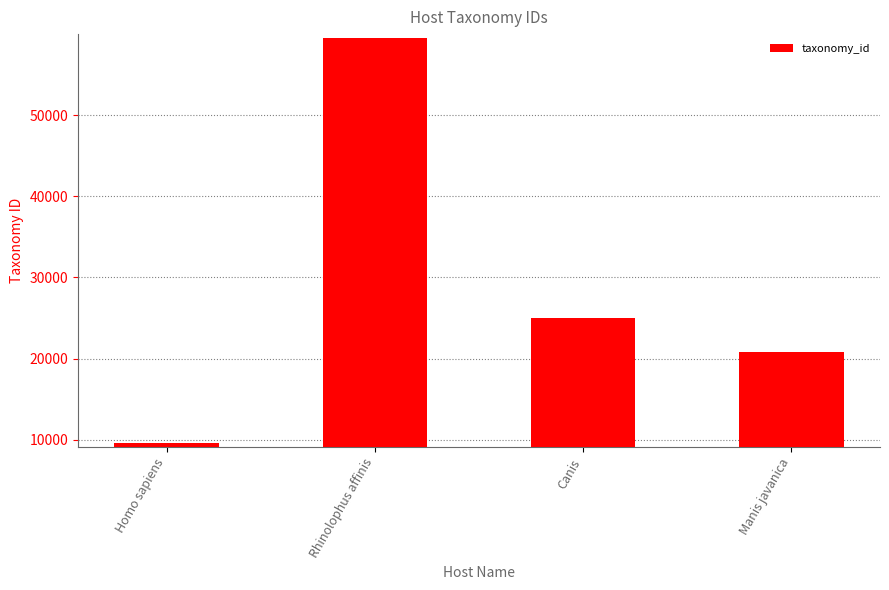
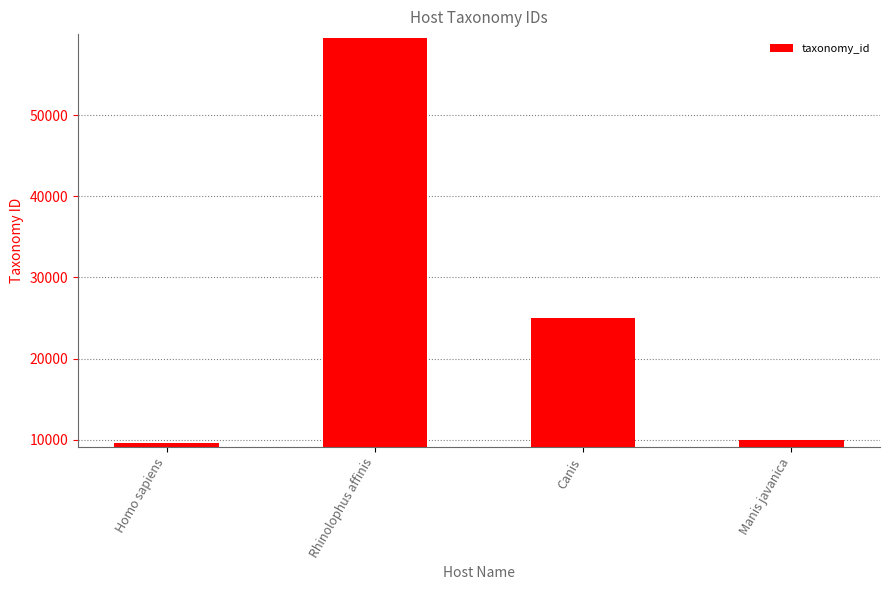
  {
    "Homo sapiens": 10000,
    "Rhinolophus affinis": 59000,
    "Canis": 25000,
-   "Manis javanica": 21000
+   "Manis javanica": 10000
  }
